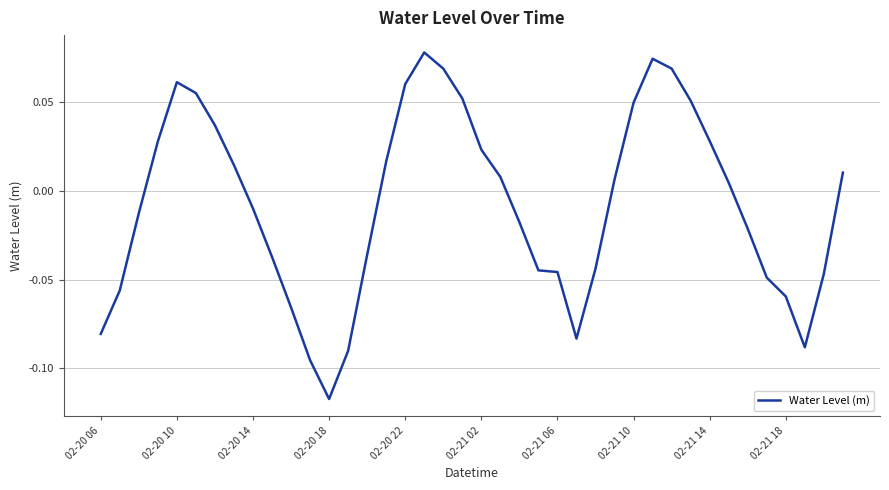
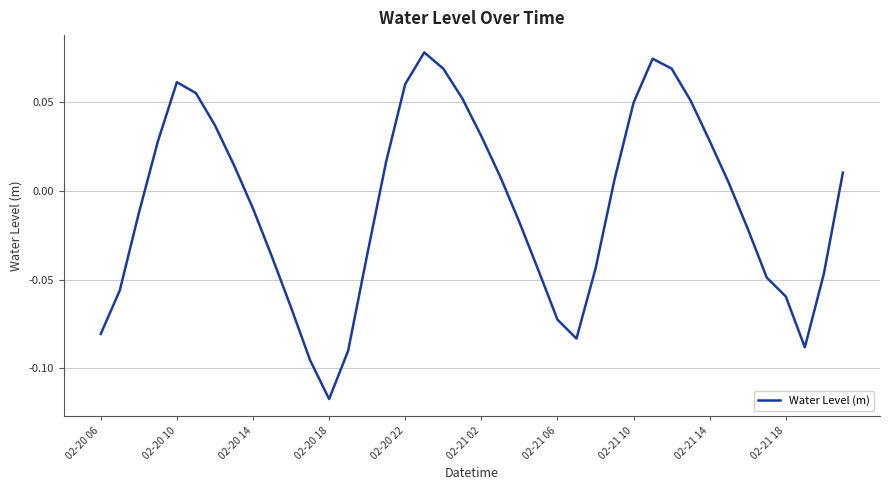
  {
    "02-20 06": -0.081,
    "02-20 10": 0.061,
    "02-20 14": -0.010,
    "02-20 18": -0.117,
    "02-20 22": 0.060,
-   "02-21 02": 0.023,
-   "02-21 06": -0.046,
+   "02-21 02": 0.031,
+   "02-21 06": -0.073,
    "02-21 10": 0.050,
    "02-21 14": 0.028,
    "02-21 18": -0.060
  }
